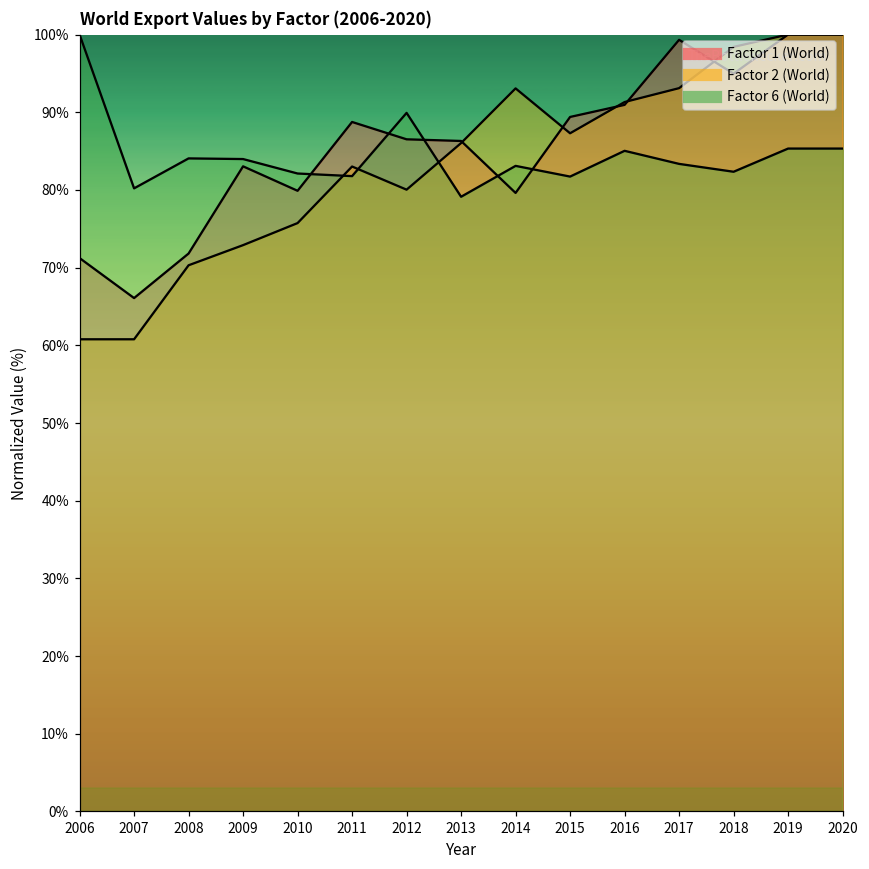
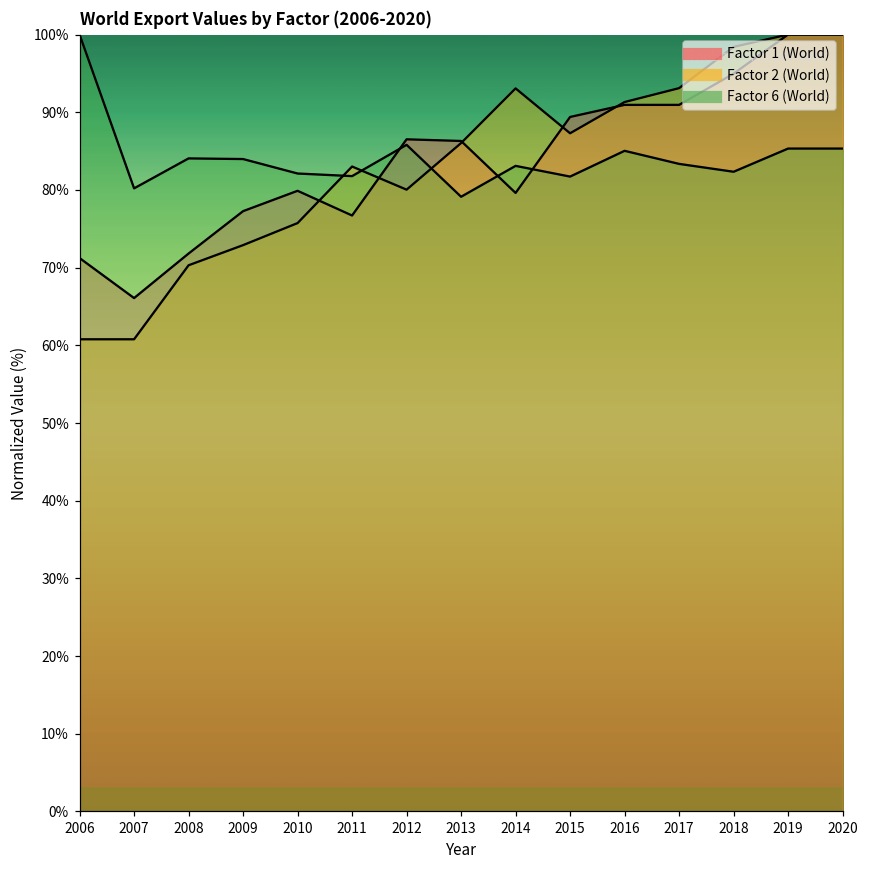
  {
    "Factor 1 (World)": {
      "2006": "71%",
      "2007": "66%",
      "2008": "72%",
-     "2009": "83%",
+     "2009": "77%",
      "2010": "80%",
-     "2011": "89%",
+     "2011": "77%",
      "2012": "87%",
      "2014": "80%",
      "2015": "89%",
-     "2017": "99%"
+     "2017": "91%"
    },
    "Factor 2 (World)": {
      "2006": "61%",
      "2007": "61%",
      "2008": "70%",
      "2009": "73%",
      "2010": "76%",
      "2011": "83%",
      "2012": "80%",
      "2014": "93%",
      "2015": "87%",
      "2017": "93%"
    },
    "Factor 6 (World)": {
      "2006": "100%",
      "2007": "80%",
      "2008": "84%",
      "2009": "84%",
      "2010": "82%",
      "2011": "82%",
-     "2012": "90%",
+     "2012": "86%",
      "2013": "79%",
      "2014": "83%",
      "2015": "82%",
      "2016": "85%",
      "2017": "83%",
      "2018": "82%",
      "2019": "85%",
      "2020": "85%"
    }
  }
